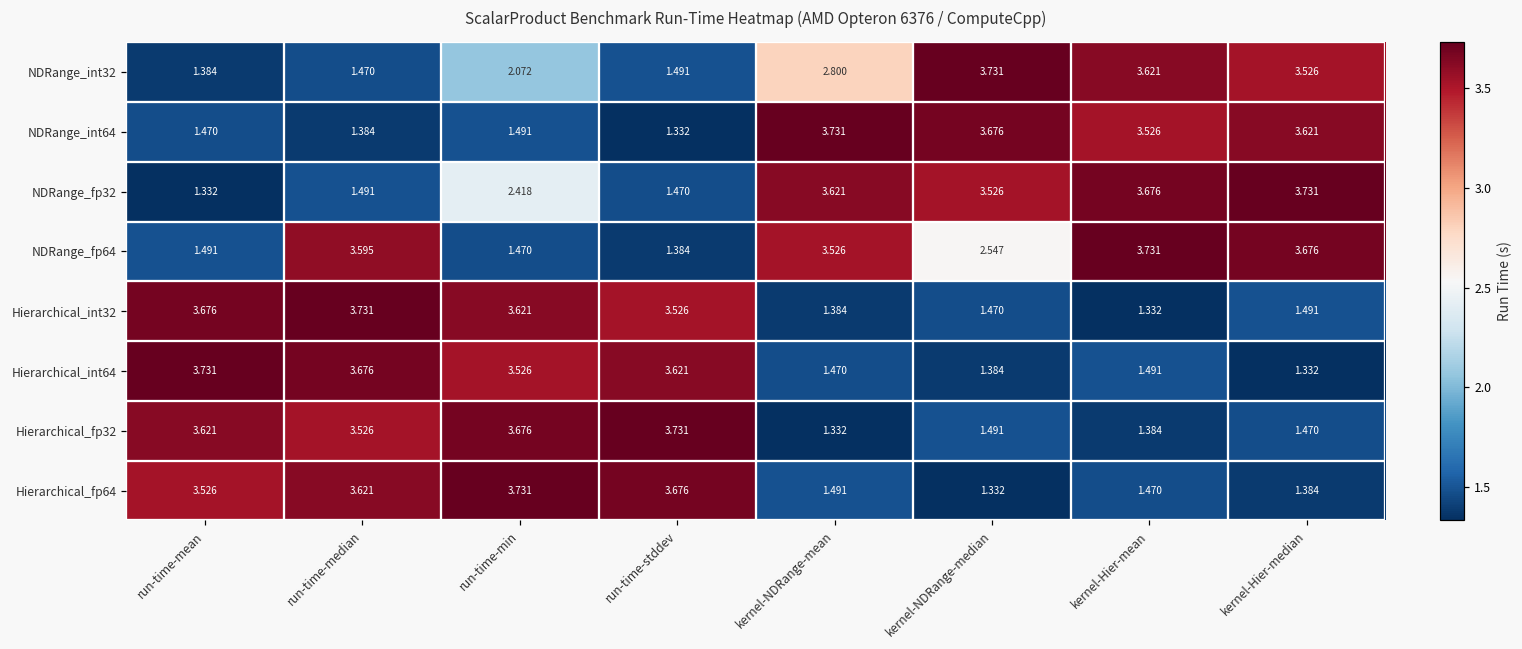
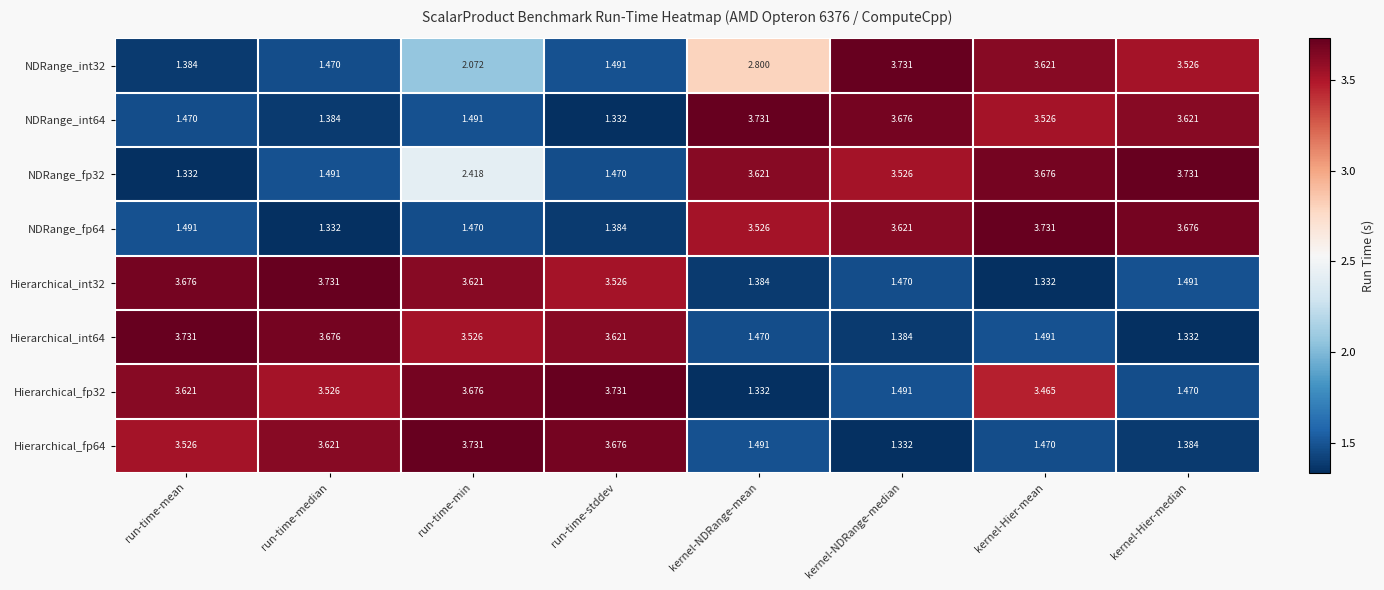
  {
    "NDRange_int32": {
      "run-time-mean": 1.384,
      "run-time-median": 1.470,
      "run-time-min": 2.072,
      "run-time-stddev": 1.491,
      "kernel-NDRange-mean": 2.800,
      "kernel-NDRange-median": 3.731,
      "kernel-Hier-mean": 3.621,
      "kernel-Hier-median": 3.526
    },
    "NDRange_int64": {
      "run-time-mean": 1.470,
      "run-time-median": 1.384,
      "run-time-min": 1.491,
      "run-time-stddev": 1.332,
      "kernel-NDRange-mean": 3.731,
      "kernel-NDRange-median": 3.676,
      "kernel-Hier-mean": 3.526,
      "kernel-Hier-median": 3.621
    },
    "NDRange_fp32": {
      "run-time-mean": 1.332,
      "run-time-median": 1.491,
      "run-time-min": 2.418,
      "run-time-stddev": 1.470,
      "kernel-NDRange-mean": 3.621,
      "kernel-NDRange-median": 3.526,
      "kernel-Hier-mean": 3.676,
      "kernel-Hier-median": 3.731
    },
    "NDRange_fp64": {
      "run-time-mean": 1.491,
-     "run-time-median": 3.595,
+     "run-time-median": 1.332,
      "run-time-min": 1.470,
      "run-time-stddev": 1.384,
      "kernel-NDRange-mean": 3.526,
-     "kernel-NDRange-median": 2.547,
+     "kernel-NDRange-median": 3.621,
      "kernel-Hier-mean": 3.731,
      "kernel-Hier-median": 3.676
    },
    "Hierarchical_int32": {
      "run-time-mean": 3.676,
      "run-time-median": 3.731,
      "run-time-min": 3.621,
      "run-time-stddev": 3.526,
      "kernel-NDRange-mean": 1.384,
      "kernel-NDRange-median": 1.470,
      "kernel-Hier-mean": 1.332,
      "kernel-Hier-median": 1.491
    },
    "Hierarchical_int64": {
      "run-time-mean": 3.731,
      "run-time-median": 3.676,
      "run-time-min": 3.526,
      "run-time-stddev": 3.621,
      "kernel-NDRange-mean": 1.470,
      "kernel-NDRange-median": 1.384,
      "kernel-Hier-mean": 1.491,
      "kernel-Hier-median": 1.332
    },
    "Hierarchical_fp32": {
      "run-time-mean": 3.621,
      "run-time-median": 3.526,
      "run-time-min": 3.676,
      "run-time-stddev": 3.731,
      "kernel-NDRange-mean": 1.332,
      "kernel-NDRange-median": 1.491,
-     "kernel-Hier-mean": 1.384,
+     "kernel-Hier-mean": 3.465,
      "kernel-Hier-median": 1.470
    },
    "Hierarchical_fp64": {
      "run-time-mean": 3.526,
      "run-time-median": 3.621,
      "run-time-min": 3.731,
      "run-time-stddev": 3.676,
      "kernel-NDRange-mean": 1.491,
      "kernel-NDRange-median": 1.332,
      "kernel-Hier-mean": 1.470,
      "kernel-Hier-median": 1.384
    }
  }
